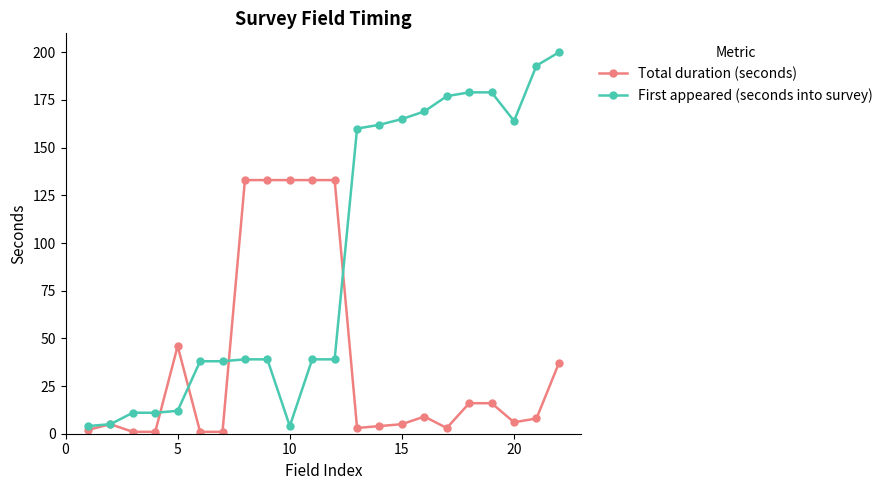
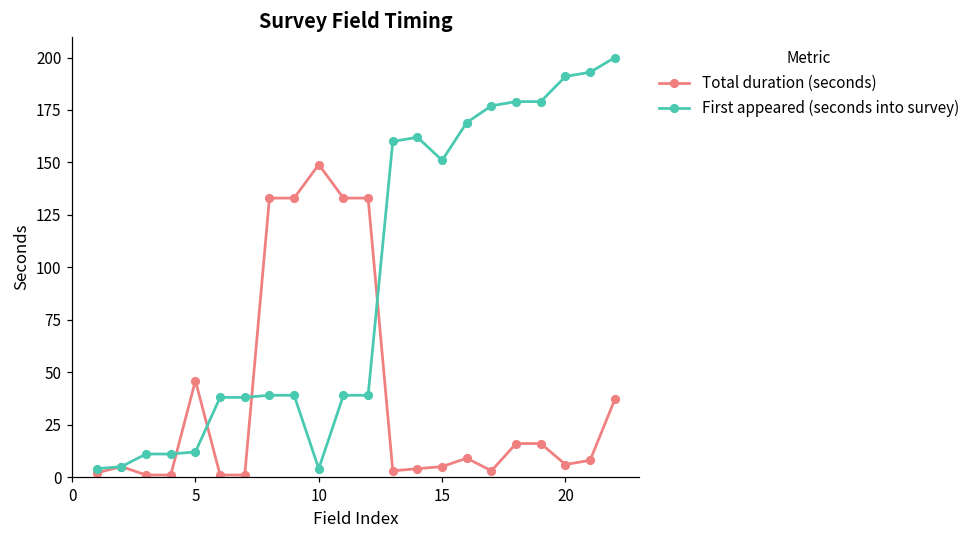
  {
    "Total duration (seconds)": {
      "5": 46,
-     "10": 133,
+     "10": 149,
      "15": 5,
      "20": 6
    },
    "First appeared (seconds into survey)": {
      "5": 12,
      "10": 4,
-     "15": 165,
-     "20": 164
+     "15": 151,
+     "20": 191
    }
  }
